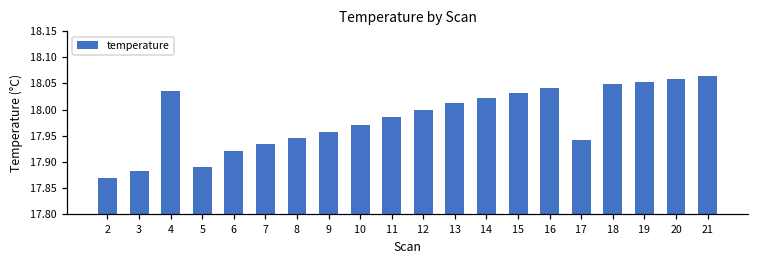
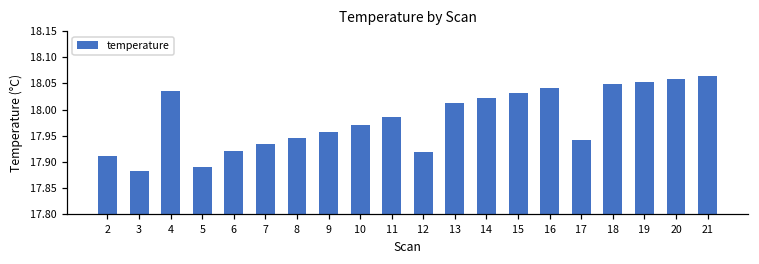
  {
-   "2": 17.87,
+   "2": 17.91,
    "3": 17.88,
    "4": 18.04,
    "5": 17.89,
    "6": 17.92,
    "7": 17.93,
    "8": 17.94,
    "9": 17.96,
    "10": 17.97,
    "11": 17.99,
-   "12": 18.00,
+   "12": 17.92,
    "13": 18.01,
    "14": 18.02,
    "15": 18.03,
    "16": 18.04,
    "17": 17.94,
    "18": 18.05,
    "19": 18.05,
    "20": 18.06,
    "21": 18.06
  }
